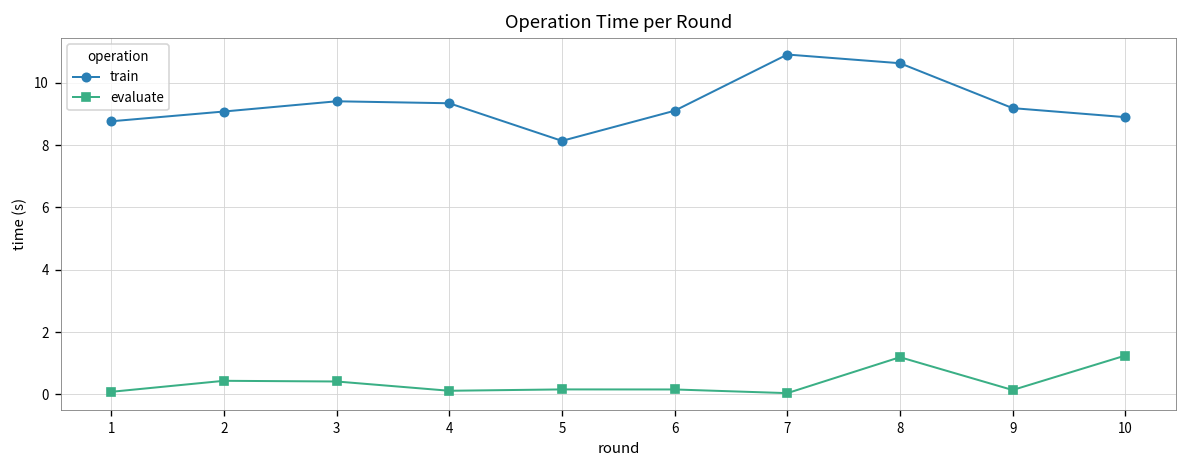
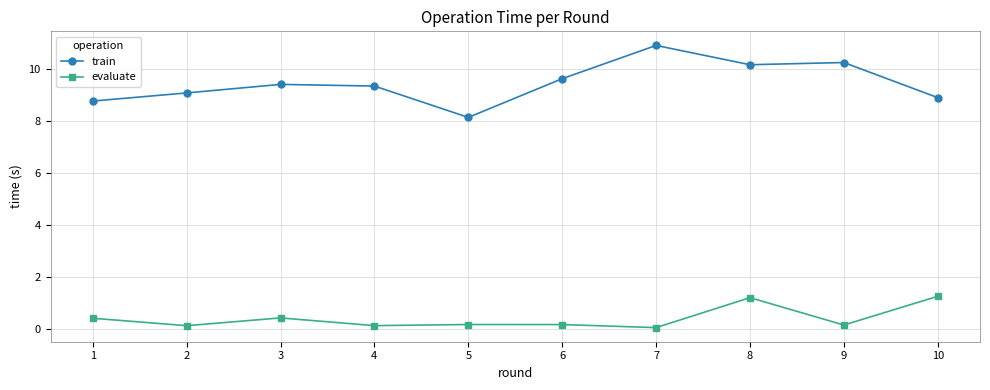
  {
    "train": {
      "1": 8.8,
      "2": 9.1,
      "3": 9.4,
      "4": 9.3,
      "5": 8.1,
-     "6": 9.1,
+     "6": 9.6,
      "7": 10.9,
-     "8": 10.6,
-     "9": 9.2,
+     "8": 10.2,
+     "9": 10.2,
      "10": 8.9
    },
    "evaluate": {
-     "1": 0.1,
-     "2": 0.4,
+     "1": 0.4,
+     "2": 0.1,
      "3": 0.4,
      "4": 0.1,
      "5": 0.2,
      "6": 0.2,
      "7": 0.0,
      "8": 1.2,
      "9": 0.1,
      "10": 1.2
    }
  }
